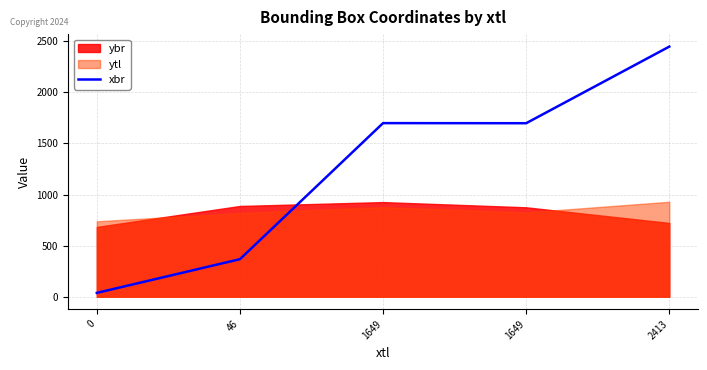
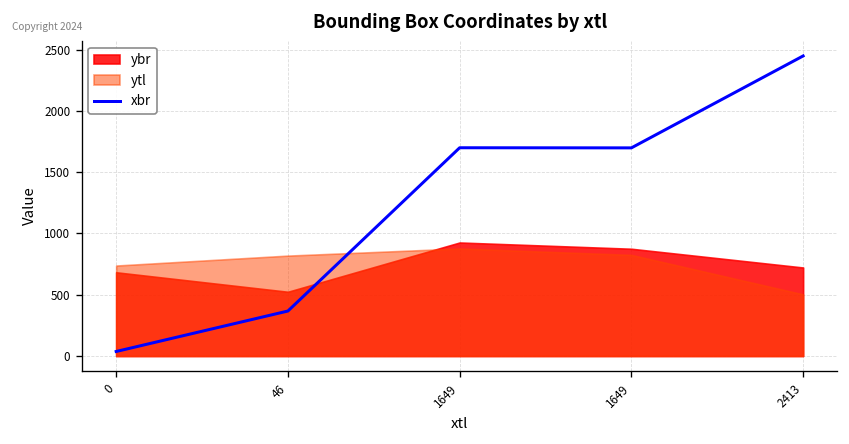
  {
    "xbr": {
      "0": 40,
      "46": 370,
      "2413": 2450
    },
    "ybr": {
      "0": 680,
-     "46": 890,
+     "46": 520,
      "2413": 720
    },
    "ytl": {
      "0": 740,
      "46": 820,
-     "2413": 930
+     "2413": 500
    }
  }
